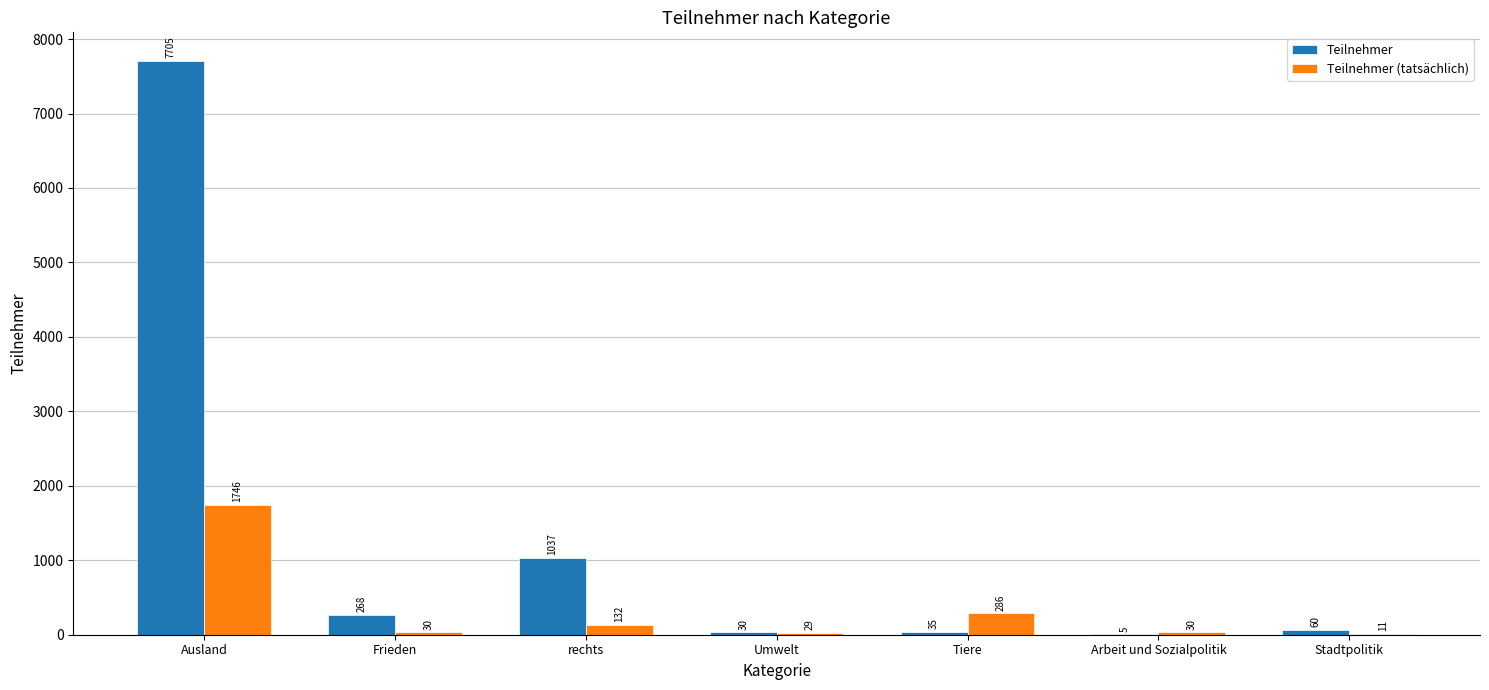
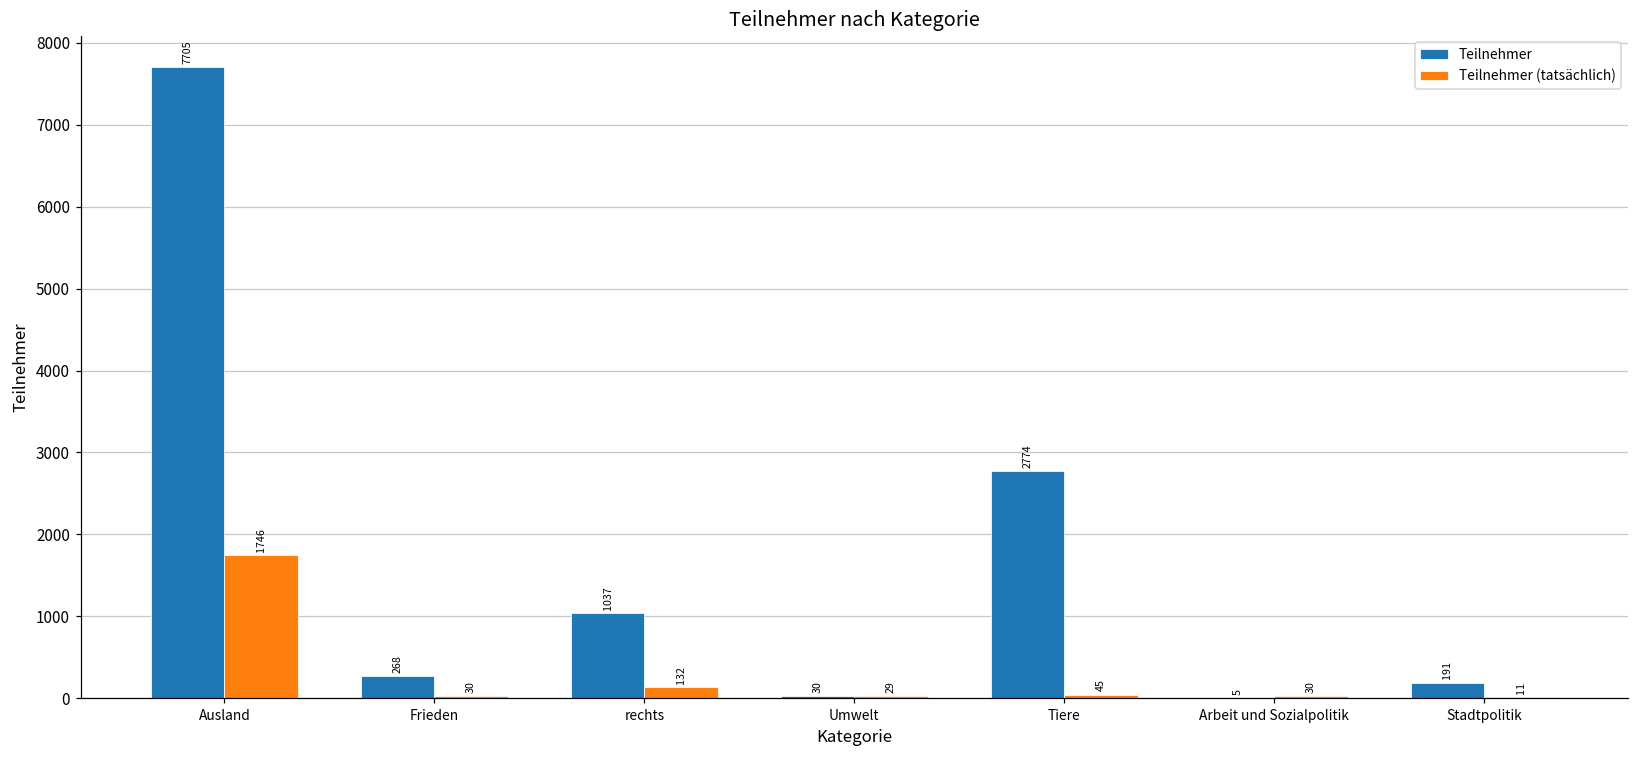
  {
    "Teilnehmer": {
      "Ausland": 7705,
      "Frieden": 268,
      "rechts": 1037,
      "Umwelt": 30,
-     "Tiere": 35,
+     "Tiere": 2774,
      "Arbeit und Sozialpolitik": 5,
-     "Stadtpolitik": 60
+     "Stadtpolitik": 191
    },
    "Teilnehmer (tatsächlich)": {
      "Ausland": 1746,
      "Frieden": 30,
      "rechts": 132,
      "Umwelt": 29,
-     "Tiere": 286,
+     "Tiere": 45,
      "Arbeit und Sozialpolitik": 30,
      "Stadtpolitik": 11
    }
  }
